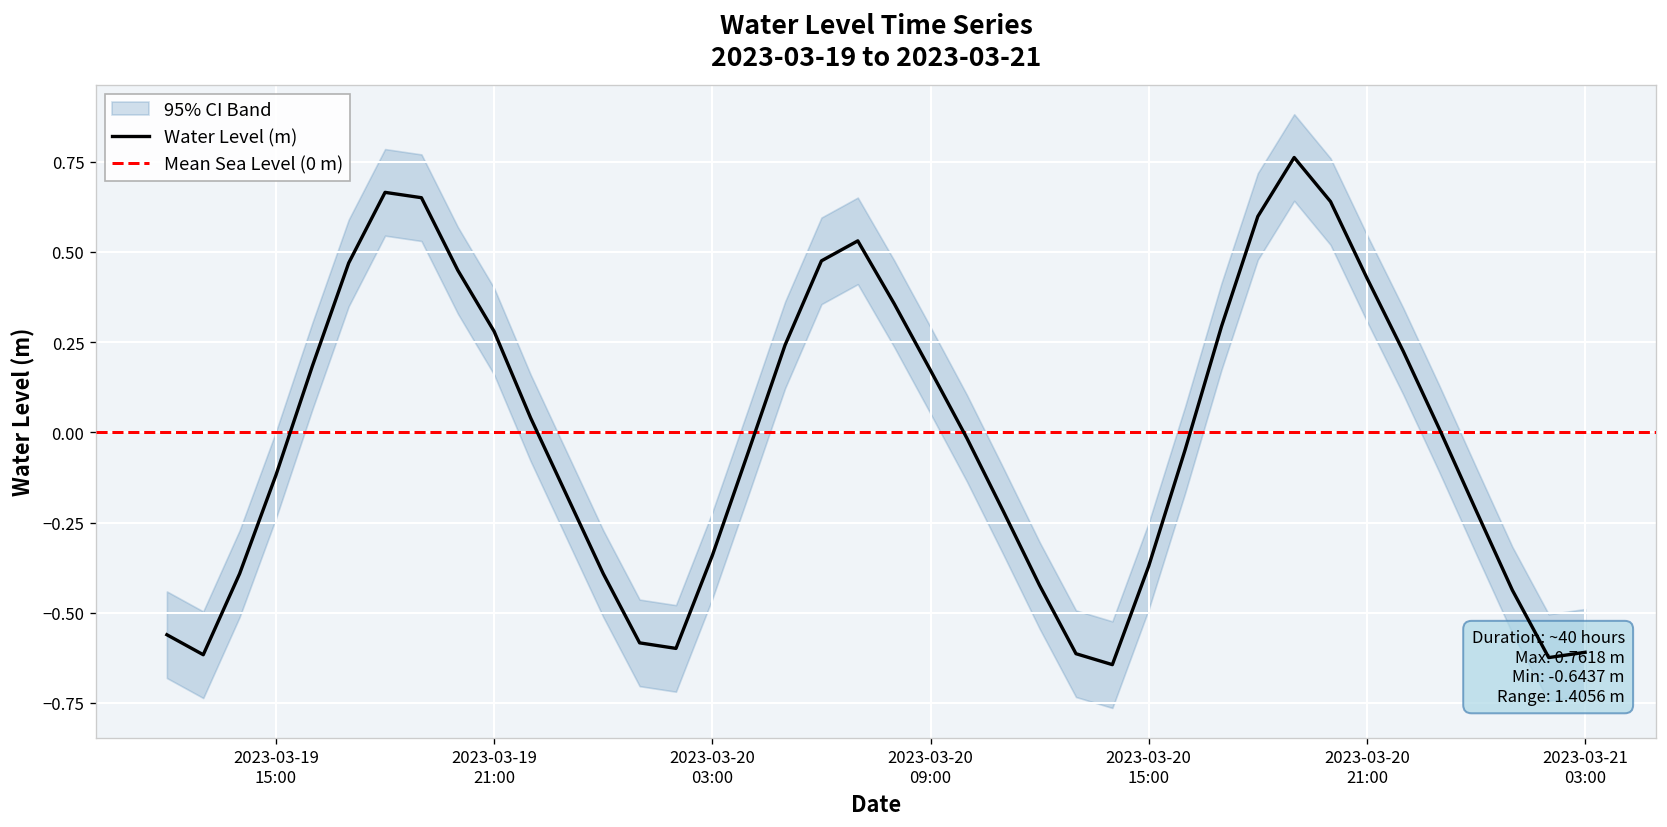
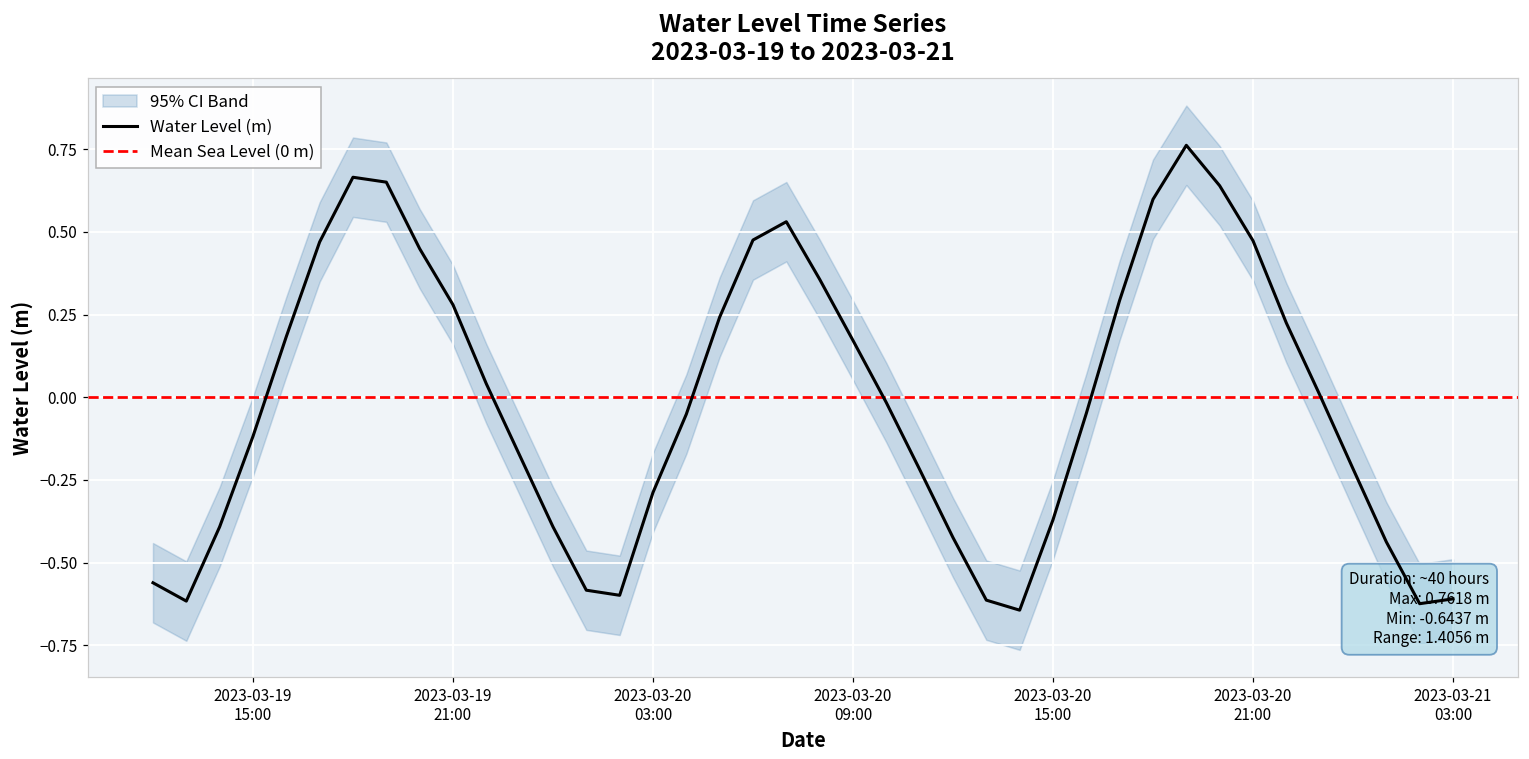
  {
    "Water Level (m)": {
      "2023-03-19 15:00": -0.12,
      "2023-03-19 21:00": 0.28,
-     "2023-03-20 03:00": -0.34,
+     "2023-03-20 03:00": -0.29,
      "2023-03-20 09:00": 0.17,
      "2023-03-20 15:00": -0.37,
-     "2023-03-20 21:00": 0.43
+     "2023-03-20 21:00": 0.47
    }
  }
